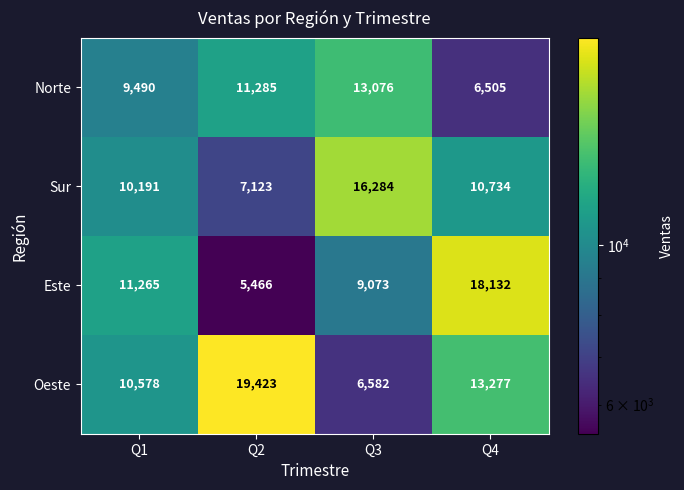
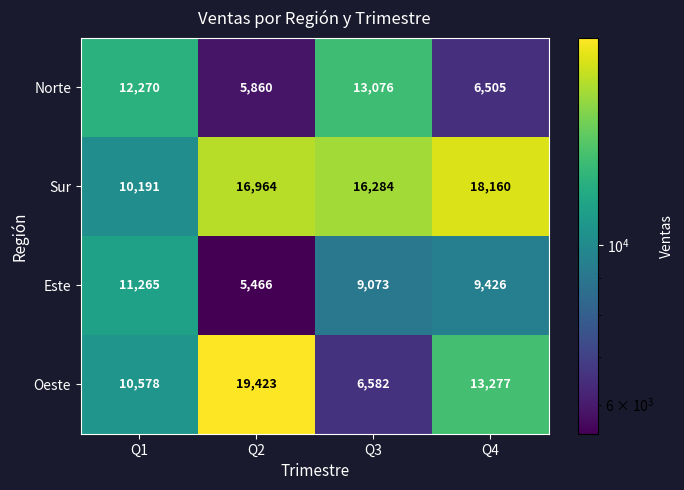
  {
    "Norte": {
-     "Q1": "9,490",
-     "Q2": "11,285",
+     "Q1": "12,270",
+     "Q2": "5,860",
      "Q3": "13,076",
      "Q4": "6,505"
    },
    "Sur": {
      "Q1": "10,191",
-     "Q2": "7,123",
+     "Q2": "16,964",
      "Q3": "16,284",
-     "Q4": "10,734"
+     "Q4": "18,160"
    },
    "Este": {
      "Q1": "11,265",
      "Q2": "5,466",
      "Q3": "9,073",
-     "Q4": "18,132"
+     "Q4": "9,426"
    },
    "Oeste": {
      "Q1": "10,578",
      "Q2": "19,423",
      "Q3": "6,582",
      "Q4": "13,277"
    }
  }
